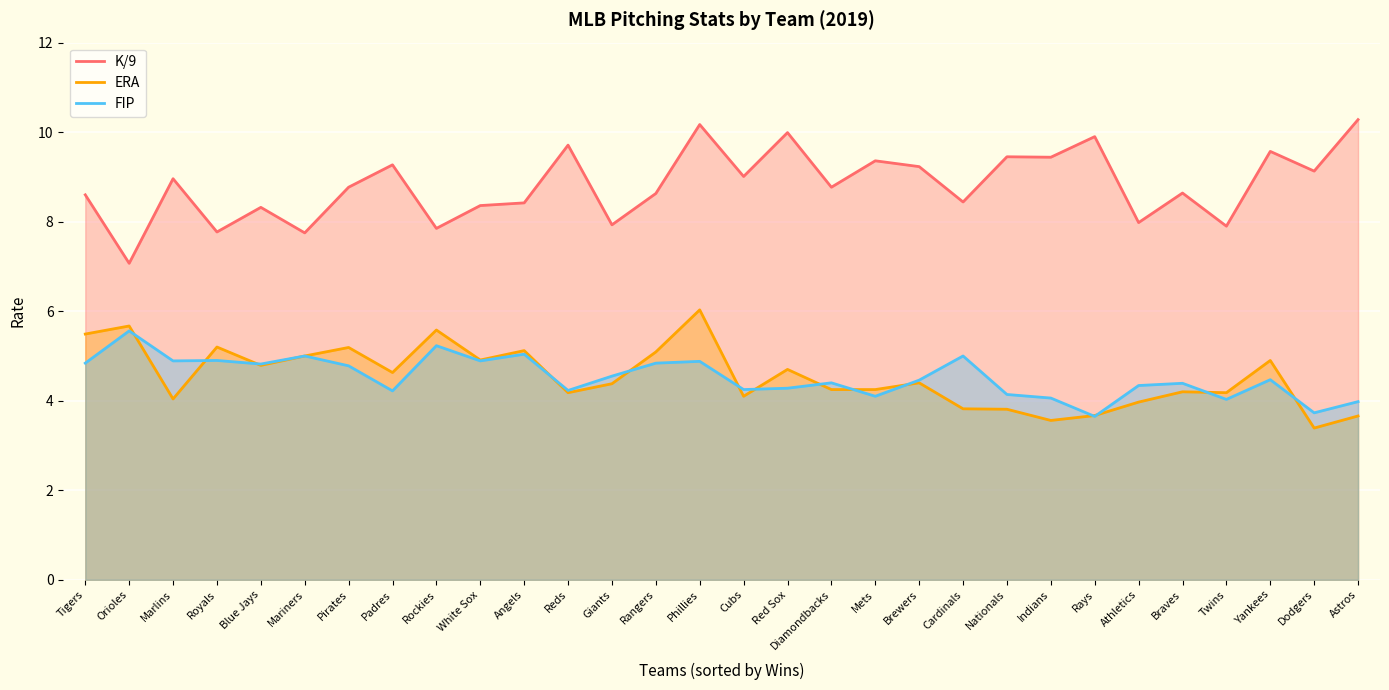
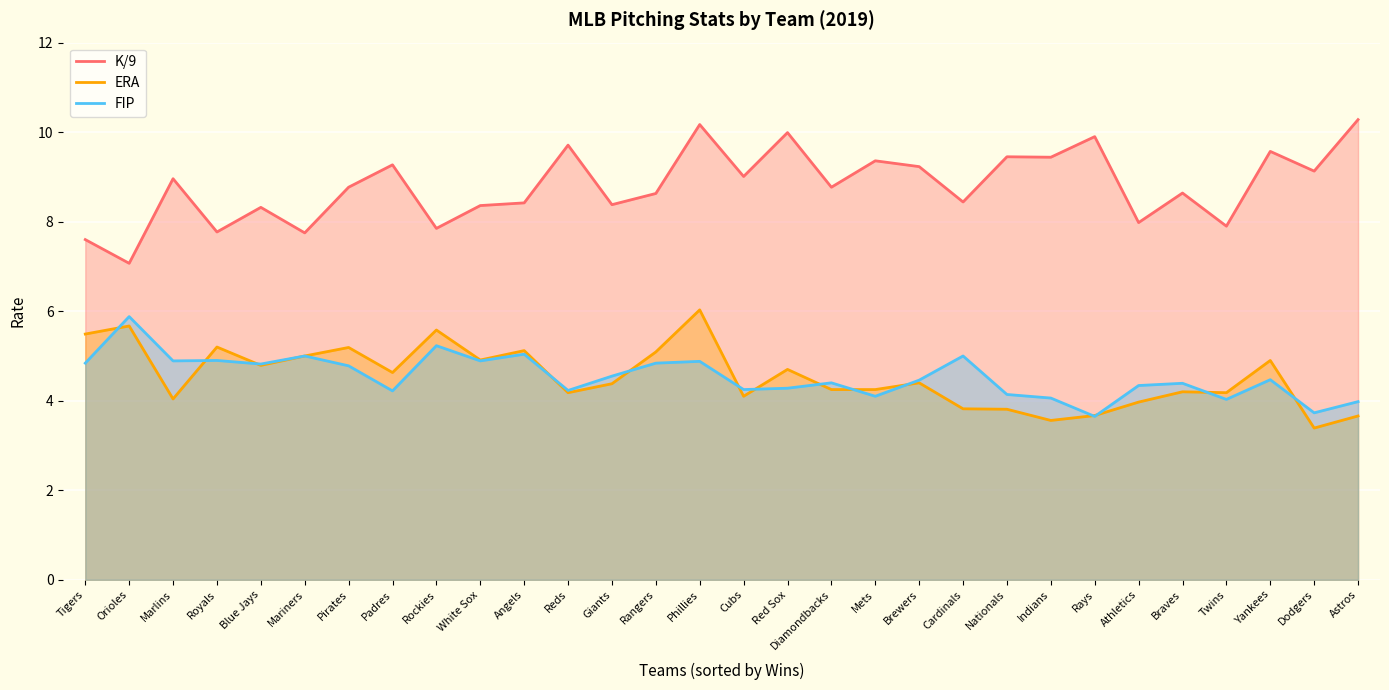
  {
    "K/9": {
-     "Tigers": 8.6,
+     "Tigers": 7.6,
      "Orioles": 7.1,
      "Marlins": 9.0,
      "Royals": 7.8,
      "Blue Jays": 8.3,
      "Mariners": 7.8,
      "Pirates": 8.8,
      "Padres": 9.3,
      "Rockies": 7.9,
      "White Sox": 8.4,
      "Angels": 8.4,
      "Reds": 9.7,
-     "Giants": 7.9,
+     "Giants": 8.4,
      "Rangers": 8.6,
      "Phillies": 10.2,
      "Cubs": 9.0,
      "Red Sox": 10.0,
      "Diamondbacks": 8.8,
      "Mets": 9.4,
      "Brewers": 9.2,
      "Cardinals": 8.4,
      "Nationals": 9.5,
      "Indians": 9.4,
      "Rays": 9.9,
      "Athletics": 8.0,
      "Braves": 8.6,
      "Twins": 7.9,
      "Yankees": 9.6,
      "Dodgers": 9.1,
      "Astros": 10.3
    },
    "ERA": {
      "Tigers": 5.5,
      "Orioles": 5.7,
      "Marlins": 4.0,
      "Royals": 5.2,
      "Pirates": 5.2,
      "Padres": 4.6,
      "Rockies": 5.6,
      "Angels": 5.1,
      "Giants": 4.4,
      "Rangers": 5.1,
      "Phillies": 6.0,
      "Cubs": 4.1,
      "Red Sox": 4.7,
      "Diamondbacks": 4.3,
      "Mets": 4.3,
      "Brewers": 4.4,
      "Cardinals": 3.8,
      "Nationals": 3.8,
      "Indians": 3.6,
      "Athletics": 4.0,
      "Braves": 4.2,
      "Twins": 4.2,
      "Yankees": 4.9,
      "Dodgers": 3.4,
      "Astros": 3.7
    },
    "FIP": {
      "Tigers": 4.8,
-     "Orioles": 5.6,
+     "Orioles": 5.9,
      "Marlins": 4.9,
      "Royals": 4.9,
      "Pirates": 4.8,
      "Padres": 4.2,
      "Rockies": 5.2,
      "Angels": 5.0,
      "Giants": 4.6,
      "Rangers": 4.8,
      "Phillies": 4.9,
      "Cubs": 4.3,
      "Red Sox": 4.3,
      "Diamondbacks": 4.4,
      "Mets": 4.1,
      "Brewers": 4.5,
      "Cardinals": 5.0,
      "Nationals": 4.1,
      "Indians": 4.1,
      "Athletics": 4.3,
      "Braves": 4.4,
      "Twins": 4.0,
      "Yankees": 4.5,
      "Dodgers": 3.7,
      "Astros": 4.0
    }
  }
